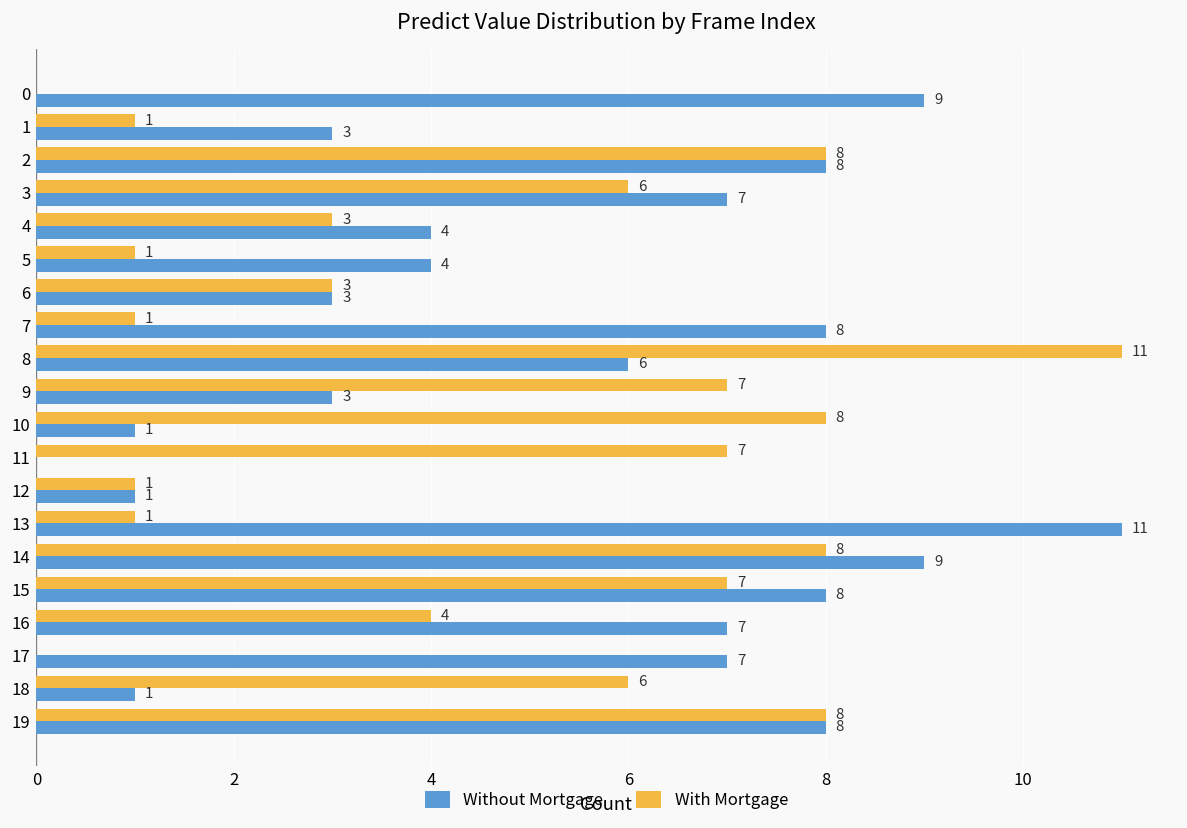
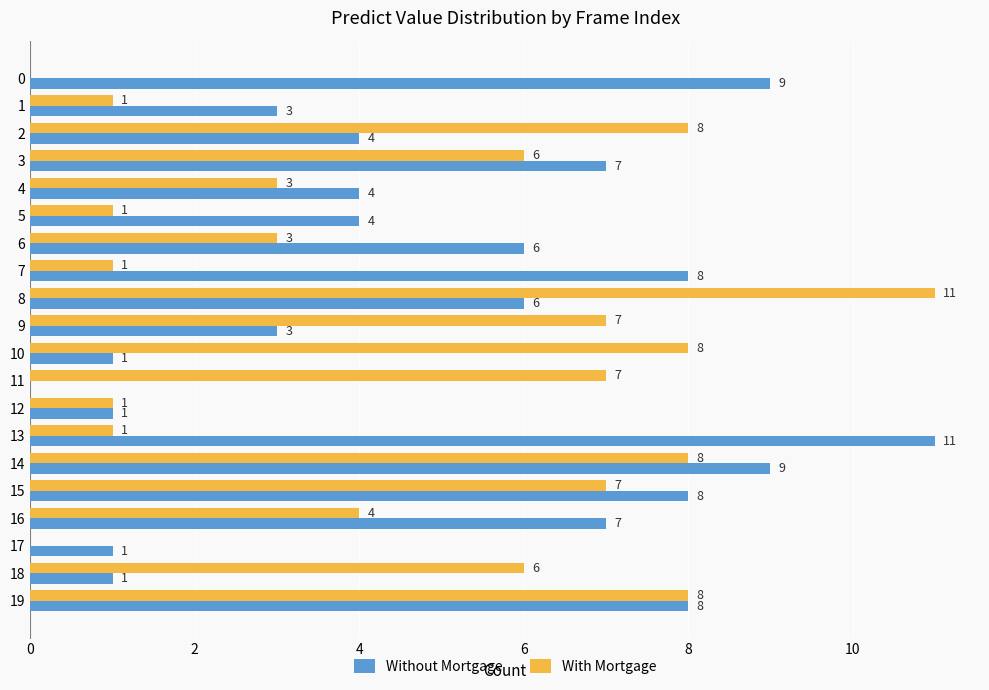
  {
    "Without Mortgage": {
      "0": 9,
      "1": 3,
-     "2": 8,
+     "2": 4,
      "3": 7,
      "4": 4,
      "5": 4,
-     "6": 3,
+     "6": 6,
      "7": 8,
      "8": 6,
      "9": 3,
      "10": 1,
      "13": 11,
      "14": 9,
      "15": 8,
      "16": 7,
-     "17": 7,
+     "17": 1,
      "18": 1
    },
    "With Mortgage": {
      "1": 1,
      "2": 8,
      "3": 6,
      "4": 3,
      "5": 1,
      "6": 3,
      "7": 1,
      "8": 11,
      "9": 7,
      "10": 8,
      "11": 7,
      "13": 1,
      "14": 8,
      "15": 7,
      "16": 4,
      "18": 6
    }
  }
